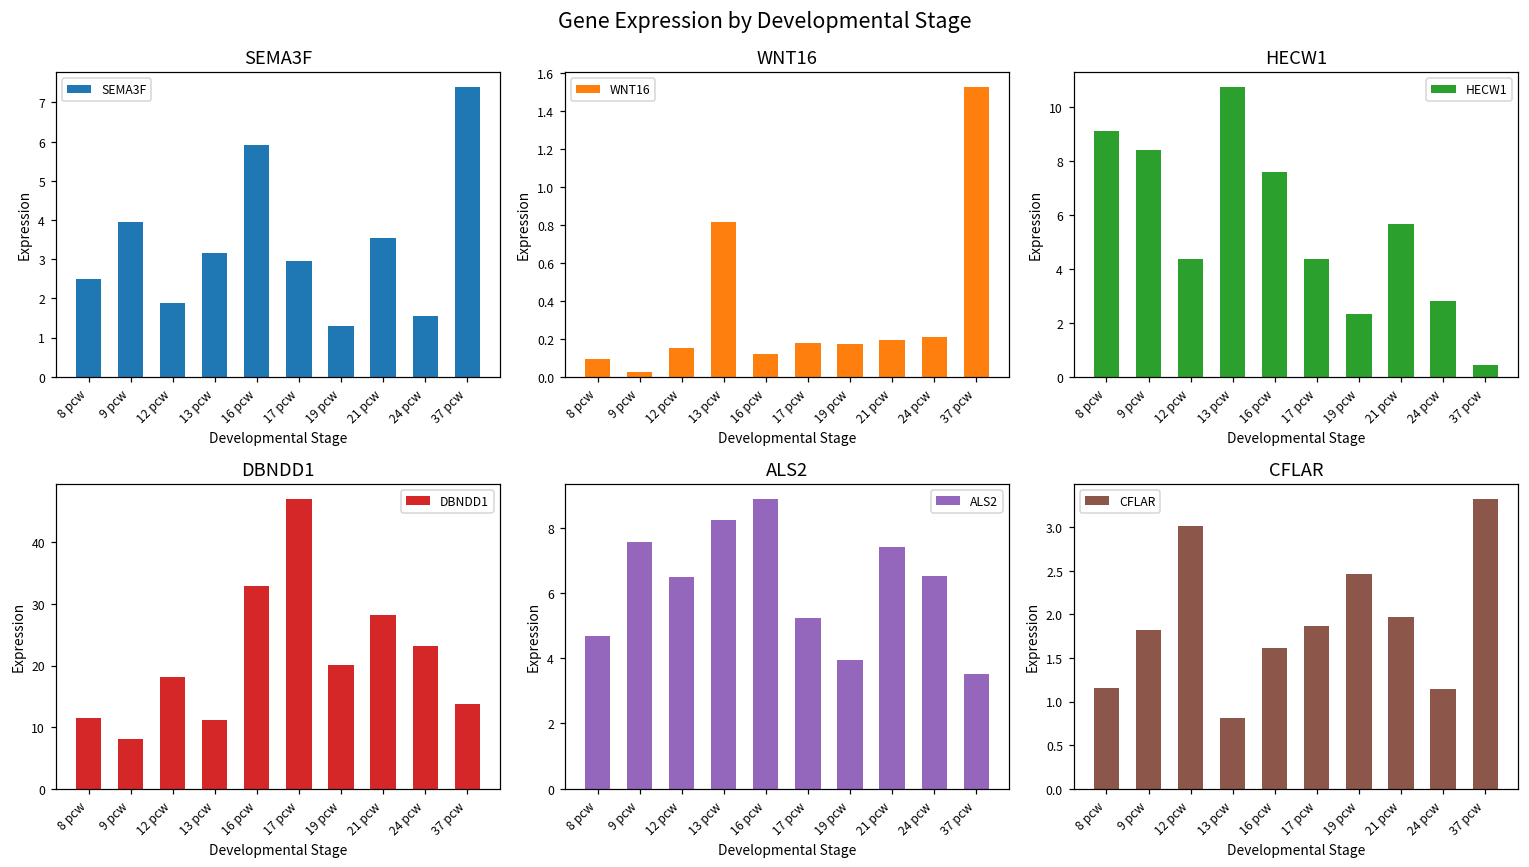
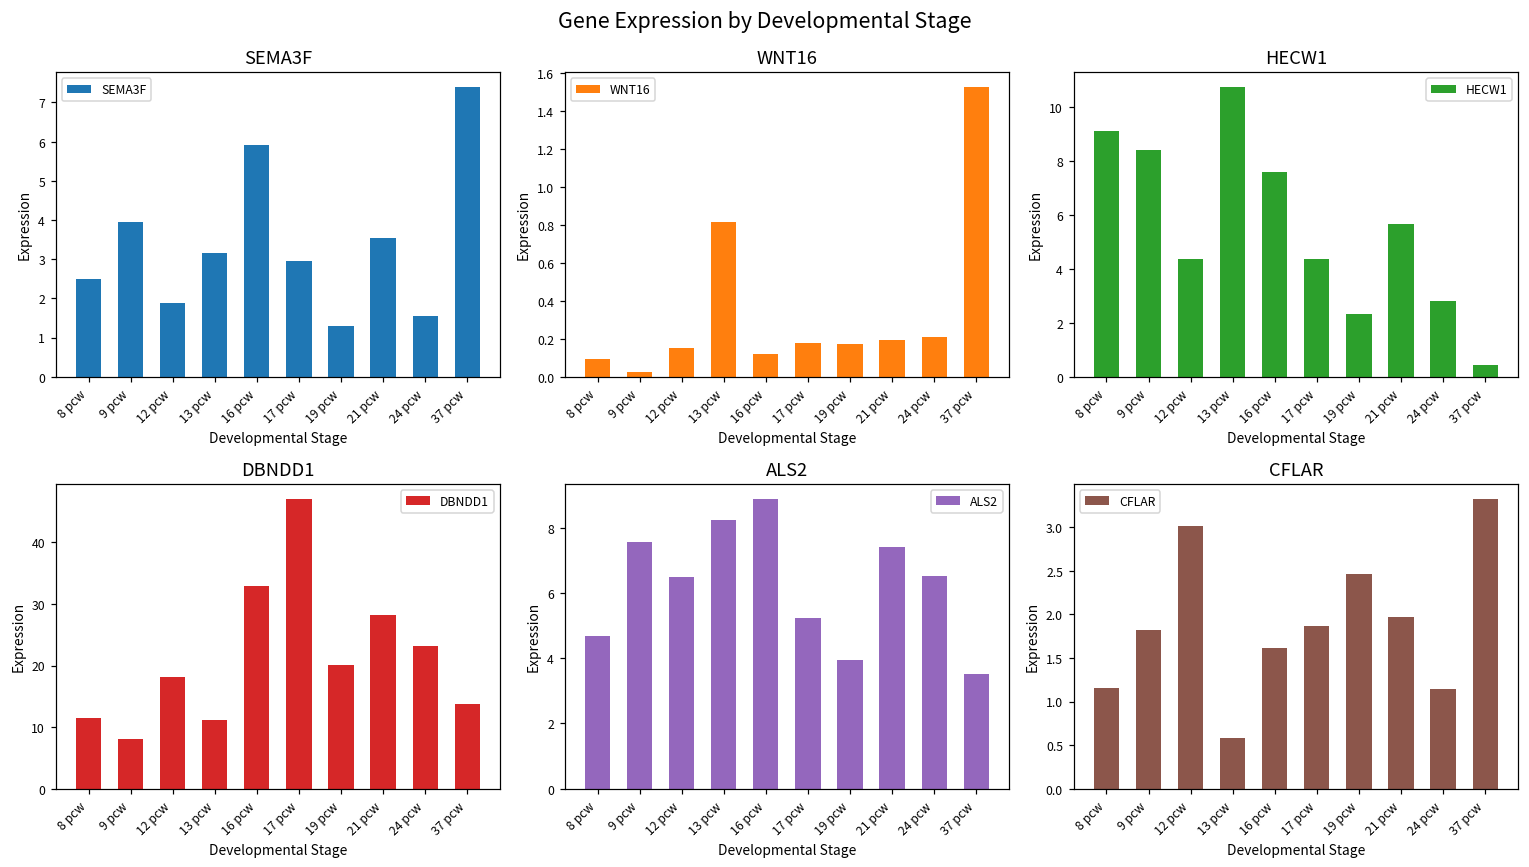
  {
    "SEMA3F": {
      "8 pcw": 2.5,
      "9 pcw": 4.0,
      "12 pcw": 1.9,
      "13 pcw": 3.2,
      "16 pcw": 5.9,
      "17 pcw": 3.0,
      "19 pcw": 1.3,
      "21 pcw": 3.5,
      "24 pcw": 1.5,
      "37 pcw": 7.4
    },
    "WNT16": {
      "8 pcw": 0.09,
      "9 pcw": 0.02,
      "12 pcw": 0.15,
      "13 pcw": 0.82,
      "16 pcw": 0.12,
      "17 pcw": 0.18,
      "19 pcw": 0.17,
      "21 pcw": 0.19,
      "24 pcw": 0.21,
      "37 pcw": 1.53
    },
    "HECW1": {
      "8 pcw": 9.1,
      "9 pcw": 8.4,
      "12 pcw": 4.4,
      "13 pcw": 10.8,
      "16 pcw": 7.6,
      "17 pcw": 4.4,
      "19 pcw": 2.3,
      "21 pcw": 5.6,
      "24 pcw": 2.8,
      "37 pcw": 0.4
    },
    "DBNDD1": {
      "8 pcw": 12,
      "9 pcw": 8,
      "12 pcw": 18,
      "13 pcw": 11,
      "16 pcw": 33,
      "17 pcw": 47,
      "19 pcw": 20,
      "21 pcw": 28,
      "24 pcw": 23,
      "37 pcw": 14
    },
    "ALS2": {
      "8 pcw": 4.7,
      "9 pcw": 7.6,
      "12 pcw": 6.5,
      "13 pcw": 8.2,
      "16 pcw": 8.9,
      "17 pcw": 5.2,
      "19 pcw": 4.0,
      "21 pcw": 7.4,
      "24 pcw": 6.5,
      "37 pcw": 3.5
    },
    "CFLAR": {
      "8 pcw": 1.2,
      "9 pcw": 1.8,
      "12 pcw": 3.0,
-     "13 pcw": 0.8,
+     "13 pcw": 0.6,
      "16 pcw": 1.6,
      "17 pcw": 1.9,
      "19 pcw": 2.5,
      "21 pcw": 2.0,
      "24 pcw": 1.1,
      "37 pcw": 3.3
    }
  }
